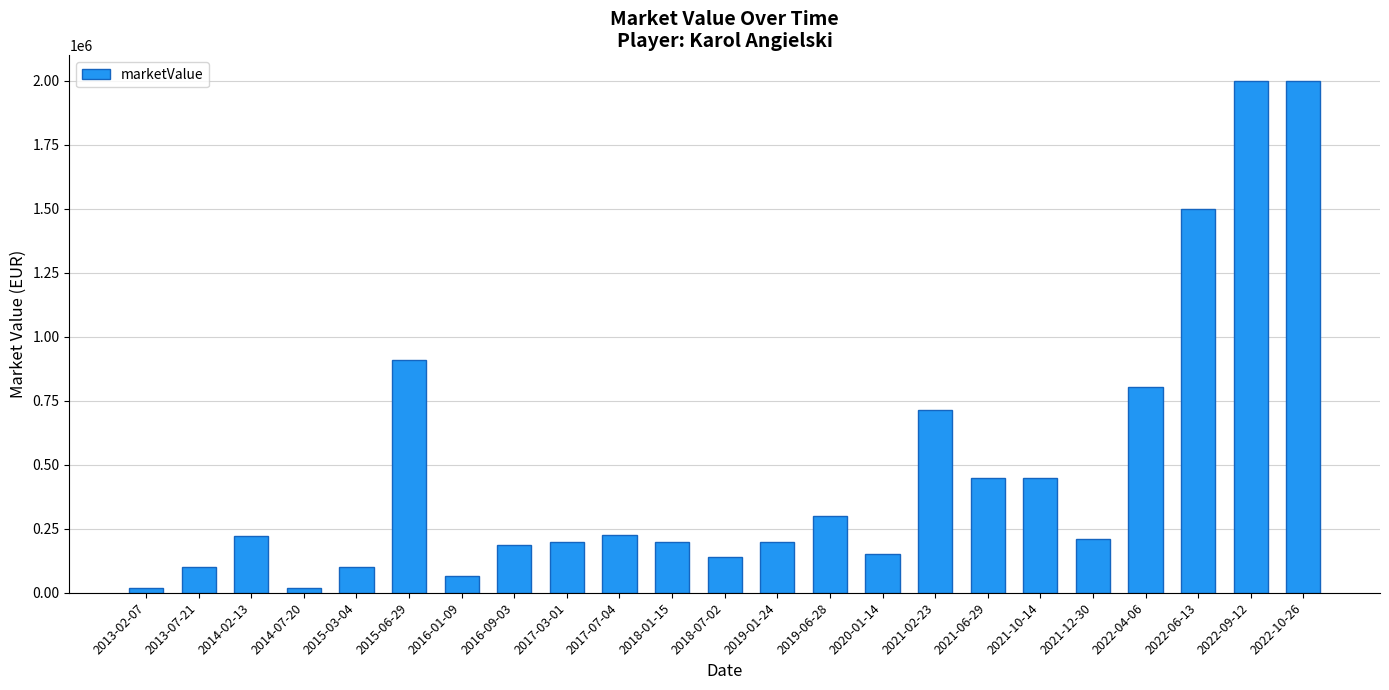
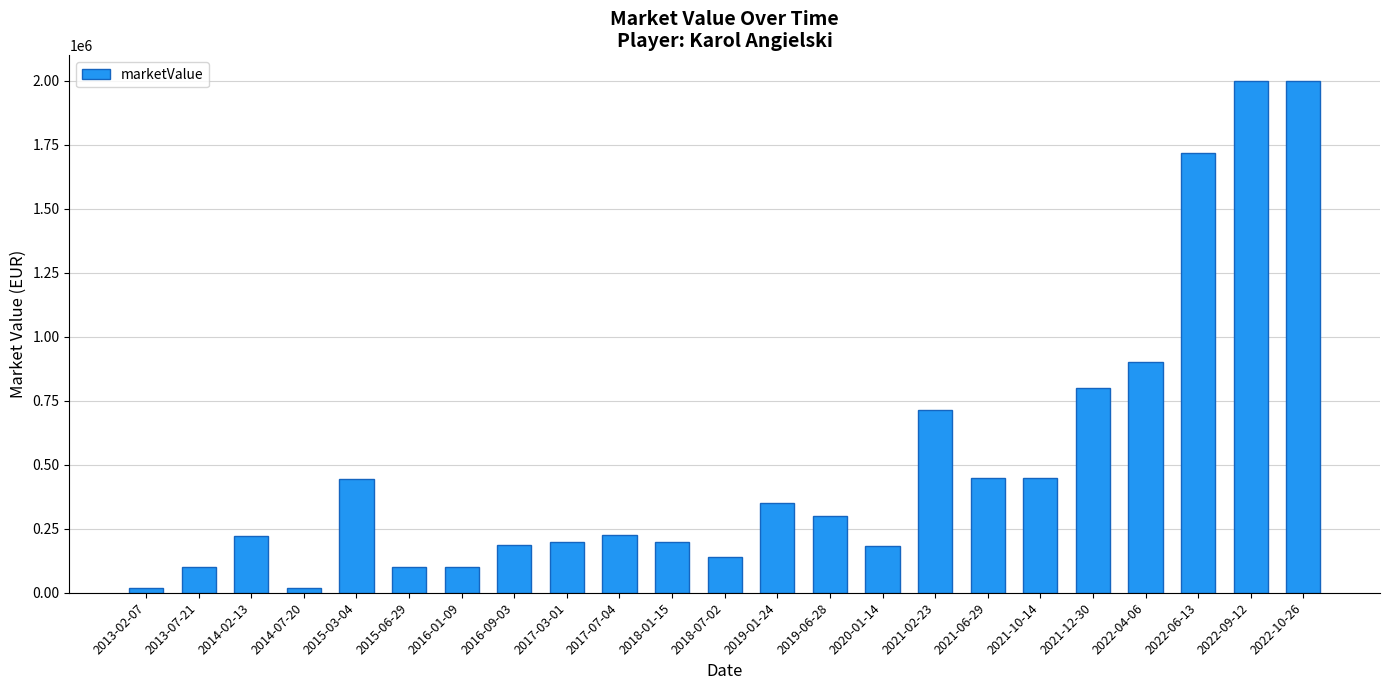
  {
    "2013-02-07": 20000,
    "2013-07-21": 100000,
    "2014-02-13": 220000,
    "2014-07-20": 20000,
-   "2015-03-04": 100000,
-   "2015-06-29": 910000,
-   "2016-01-09": 70000,
+   "2015-03-04": 440000,
+   "2015-06-29": 100000,
+   "2016-01-09": 100000,
    "2016-09-03": 190000,
    "2017-03-01": 200000,
    "2017-07-04": 230000,
    "2018-01-15": 200000,
    "2018-07-02": 140000,
-   "2019-01-24": 200000,
+   "2019-01-24": 350000,
    "2019-06-28": 300000,
-   "2020-01-14": 150000,
+   "2020-01-14": 180000,
    "2021-02-23": 720000,
    "2021-06-29": 450000,
    "2021-10-14": 450000,
-   "2021-12-30": 210000,
-   "2022-04-06": 800000,
-   "2022-06-13": 1500000,
+   "2021-12-30": 800000,
+   "2022-04-06": 900000,
+   "2022-06-13": 1720000,
    "2022-09-12": 2000000,
    "2022-10-26": 2000000
  }
